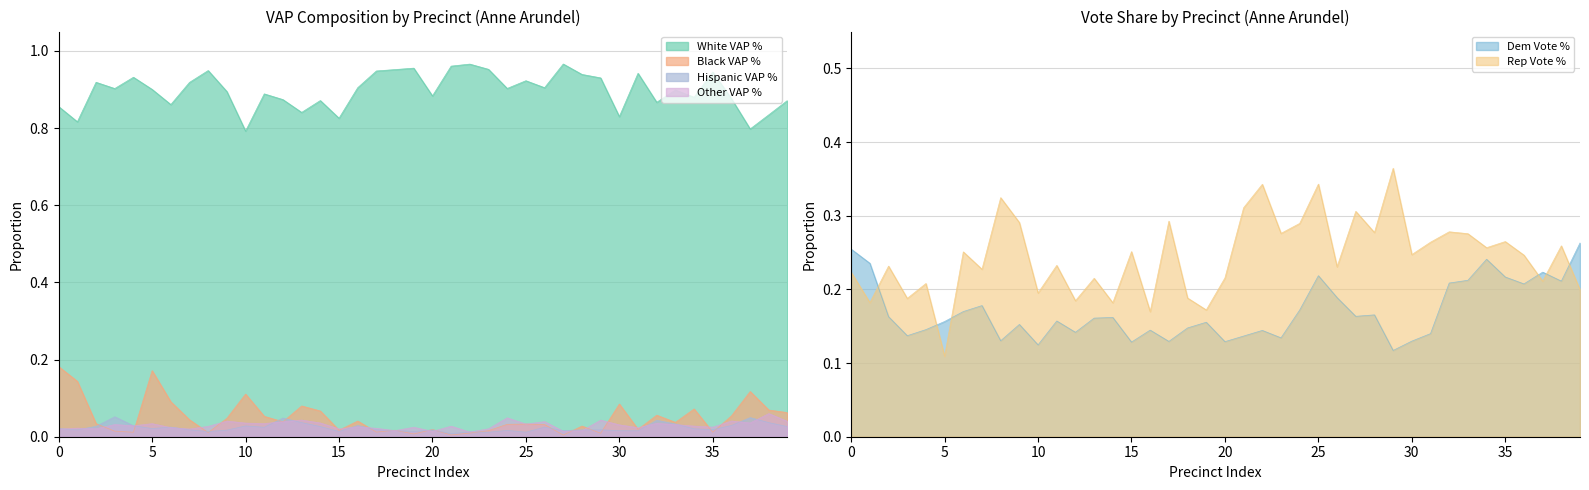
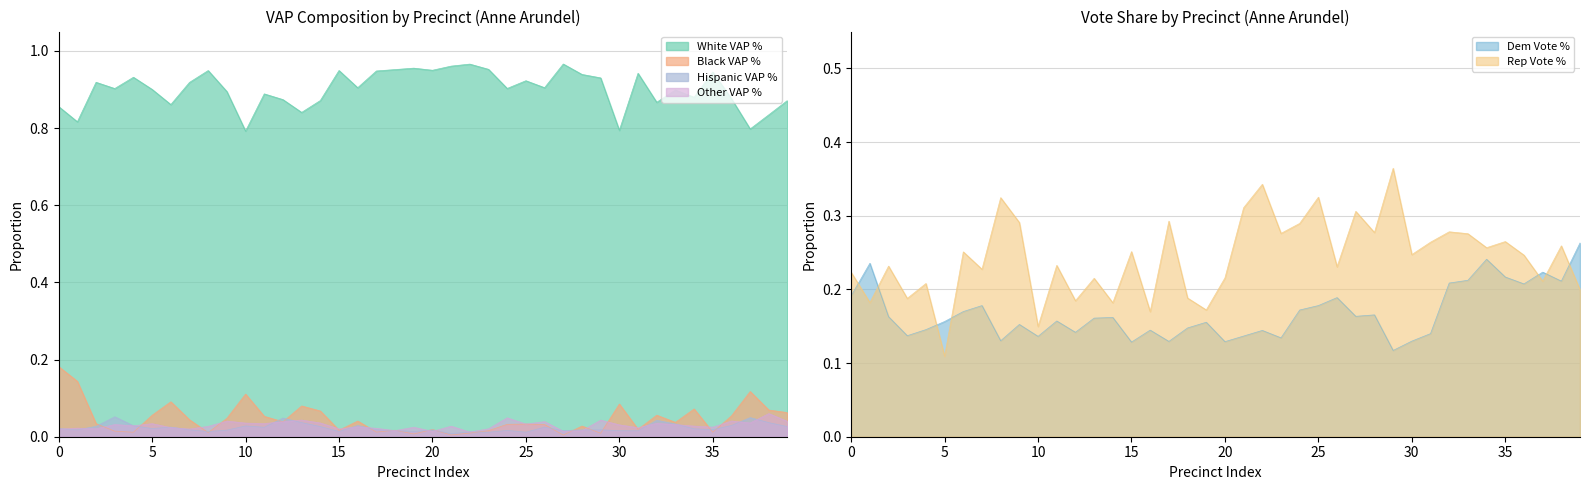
  {
    "VAP Composition by Precinct (Anne Arundel)": {
      "White VAP %": {
        "0": 0.86,
        "5": 0.90,
        "10": 0.79,
-       "15": 0.83,
-       "20": 0.88,
+       "15": 0.95,
+       "20": 0.95,
        "25": 0.92,
-       "30": 0.83
+       "30": 0.79
      },
      "Black VAP %": {
        "0": 0.18,
-       "5": 0.17,
+       "5": 0.06,
        "10": 0.11,
        "30": 0.08
      }
    },
    "Vote Share by Precinct (Anne Arundel)": {
      "Dem Vote %": {
-       "0": 0.25,
+       "0": 0.19,
        "5": 0.16,
-       "10": 0.12,
+       "10": 0.14,
        "15": 0.13,
        "20": 0.13,
-       "25": 0.22,
+       "25": 0.18,
        "30": 0.13,
        "35": 0.22
      },
      "Rep Vote %": {
        "0": 0.22,
        "5": 0.11,
-       "10": 0.20,
+       "10": 0.15,
        "15": 0.25,
        "20": 0.22,
-       "25": 0.34,
+       "25": 0.33,
        "30": 0.25,
        "35": 0.26
      }
    }
  }
